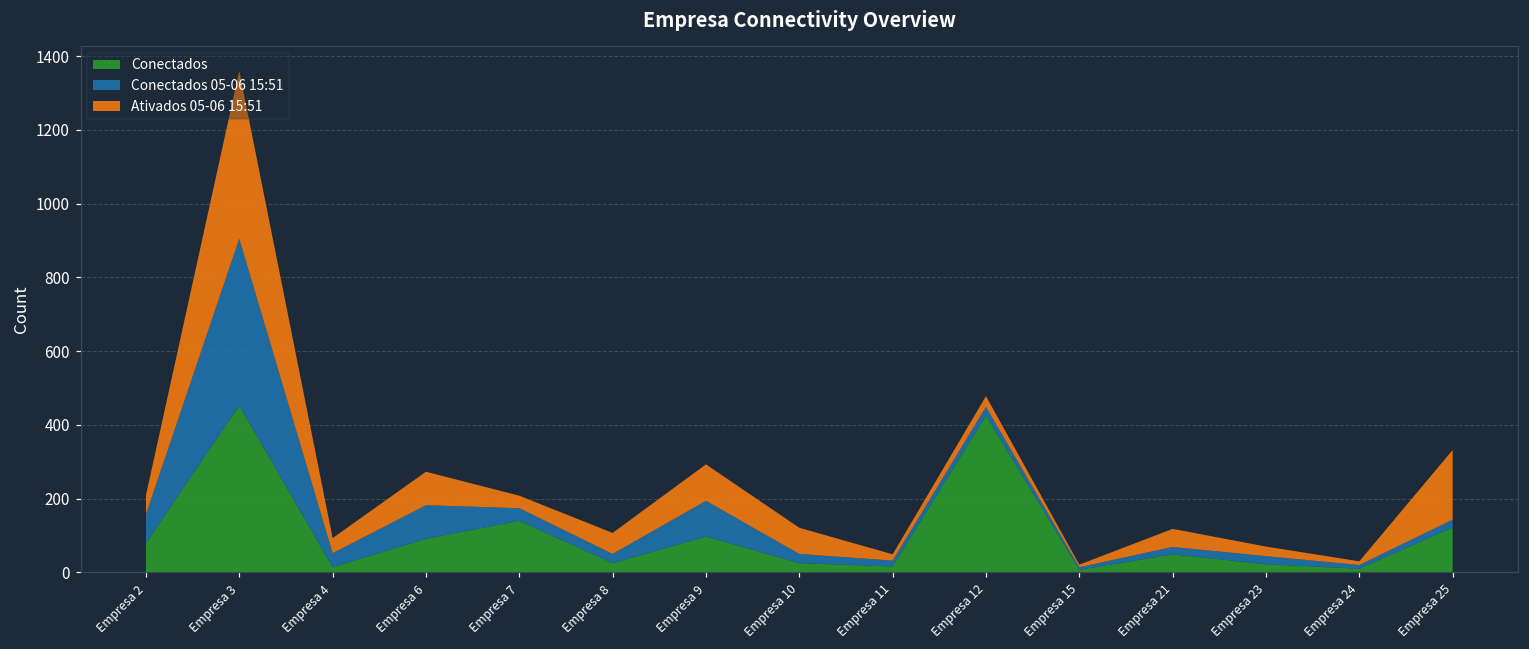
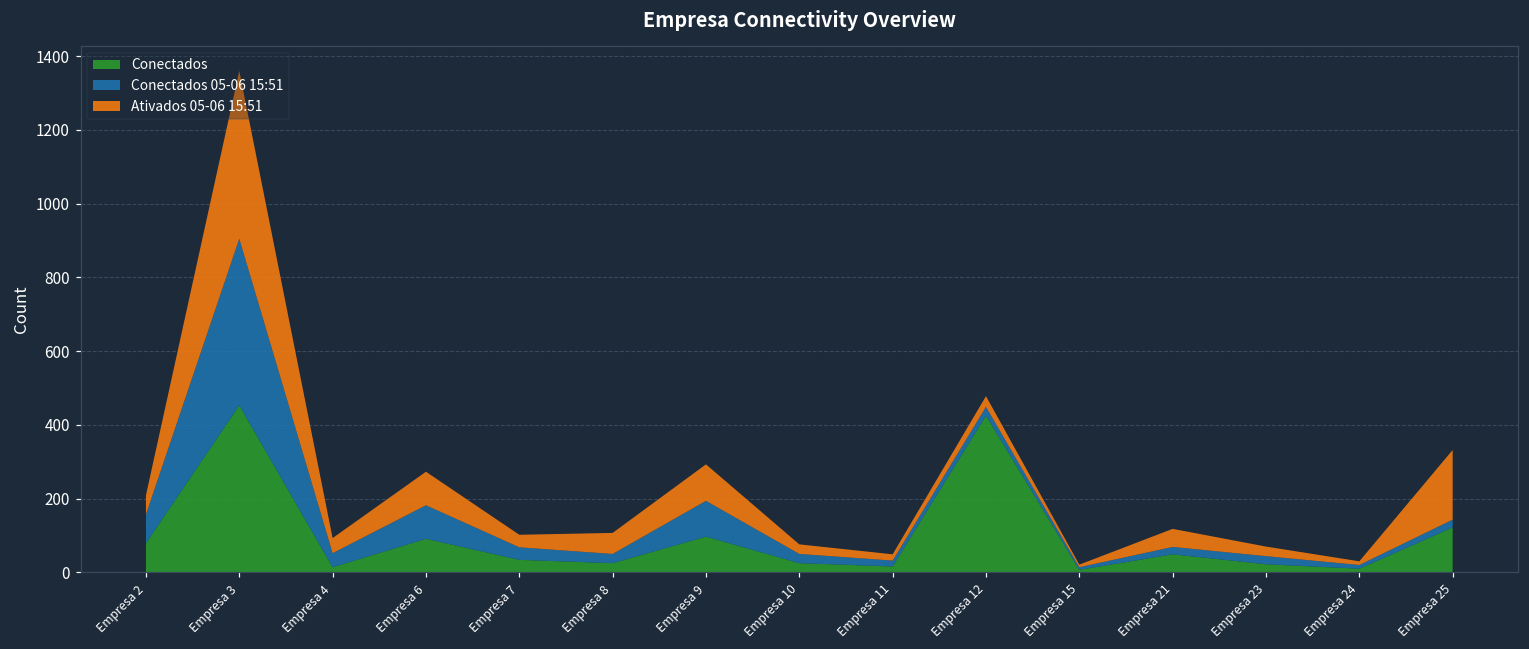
  {
    "Conectados": {
      "Empresa 2": 80,
      "Empresa 3": 450,
      "Empresa 4": 10,
      "Empresa 6": 90,
-     "Empresa 7": 140,
+     "Empresa 7": 30,
      "Empresa 8": 30,
      "Empresa 9": 100,
      "Empresa 10": 30,
      "Empresa 11": 20,
      "Empresa 12": 430,
      "Empresa 21": 50,
      "Empresa 23": 20,
      "Empresa 24": 10,
      "Empresa 25": 120
    },
    "Conectados 05-06 15:51": {
      "Empresa 2": 80,
      "Empresa 3": 450,
      "Empresa 4": 40,
      "Empresa 6": 90,
      "Empresa 7": 30,
      "Empresa 8": 30,
      "Empresa 9": 100,
      "Empresa 10": 30,
      "Empresa 11": 20,
      "Empresa 12": 20,
      "Empresa 21": 20,
      "Empresa 23": 20,
      "Empresa 24": 10,
      "Empresa 25": 20
    },
    "Ativados 05-06 15:51": {
      "Empresa 2": 50,
      "Empresa 4": 40,
      "Empresa 6": 90,
      "Empresa 7": 30,
      "Empresa 8": 60,
      "Empresa 9": 100,
-     "Empresa 10": 70,
+     "Empresa 10": 30,
      "Empresa 11": 20,
      "Empresa 12": 30,
      "Empresa 21": 50,
      "Empresa 23": 30,
      "Empresa 24": 10,
      "Empresa 25": 190
    }
  }
